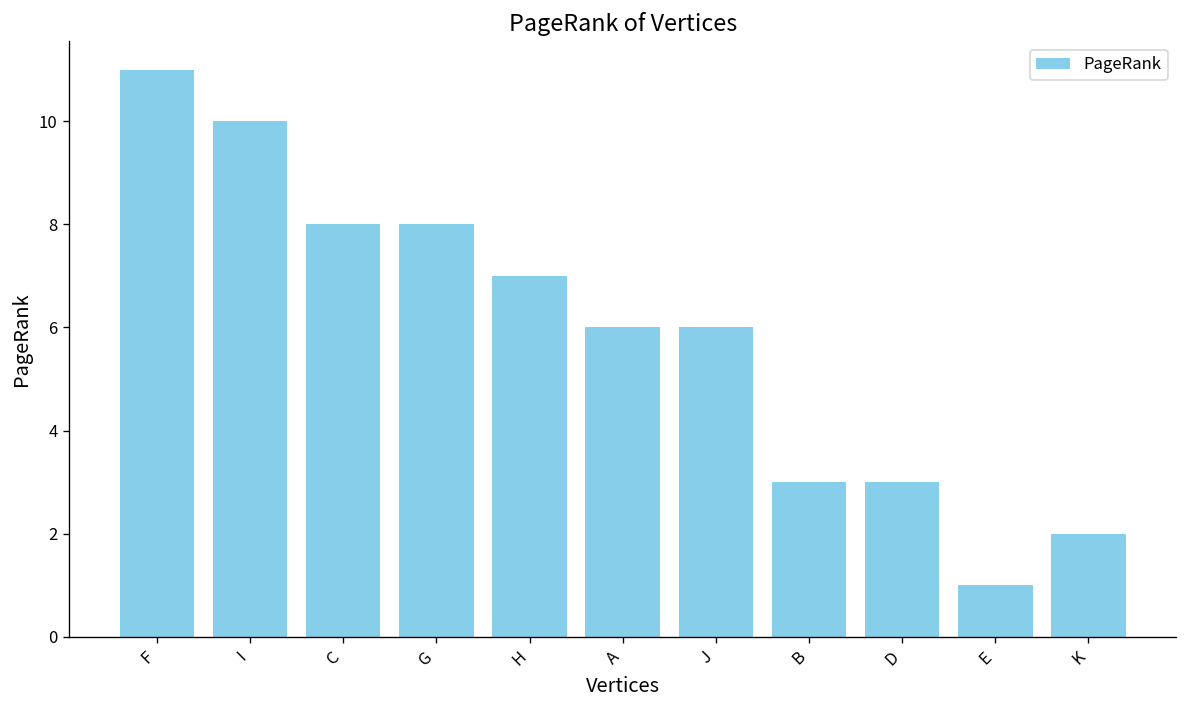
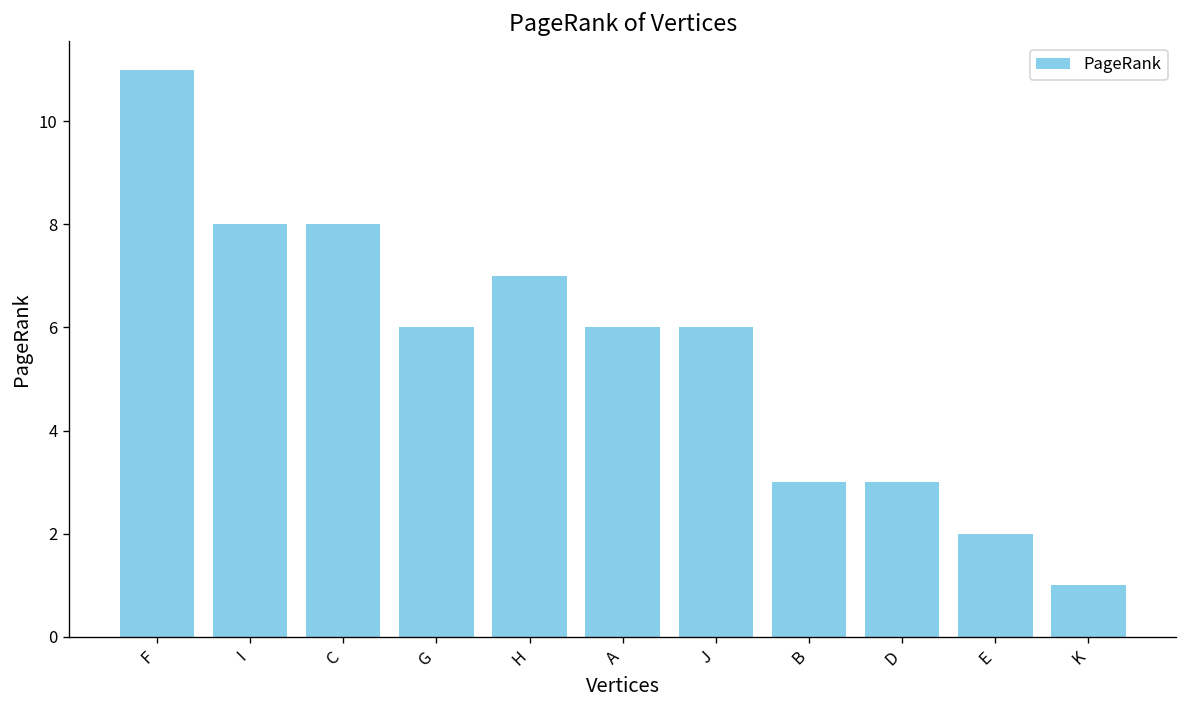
  {
    "F": 11,
-   "I": 10,
+   "I": 8,
    "C": 8,
-   "G": 8,
+   "G": 6,
    "H": 7,
    "A": 6,
    "J": 6,
    "B": 3,
    "D": 3,
-   "E": 1,
-   "K": 2
+   "E": 2,
+   "K": 1
  }
